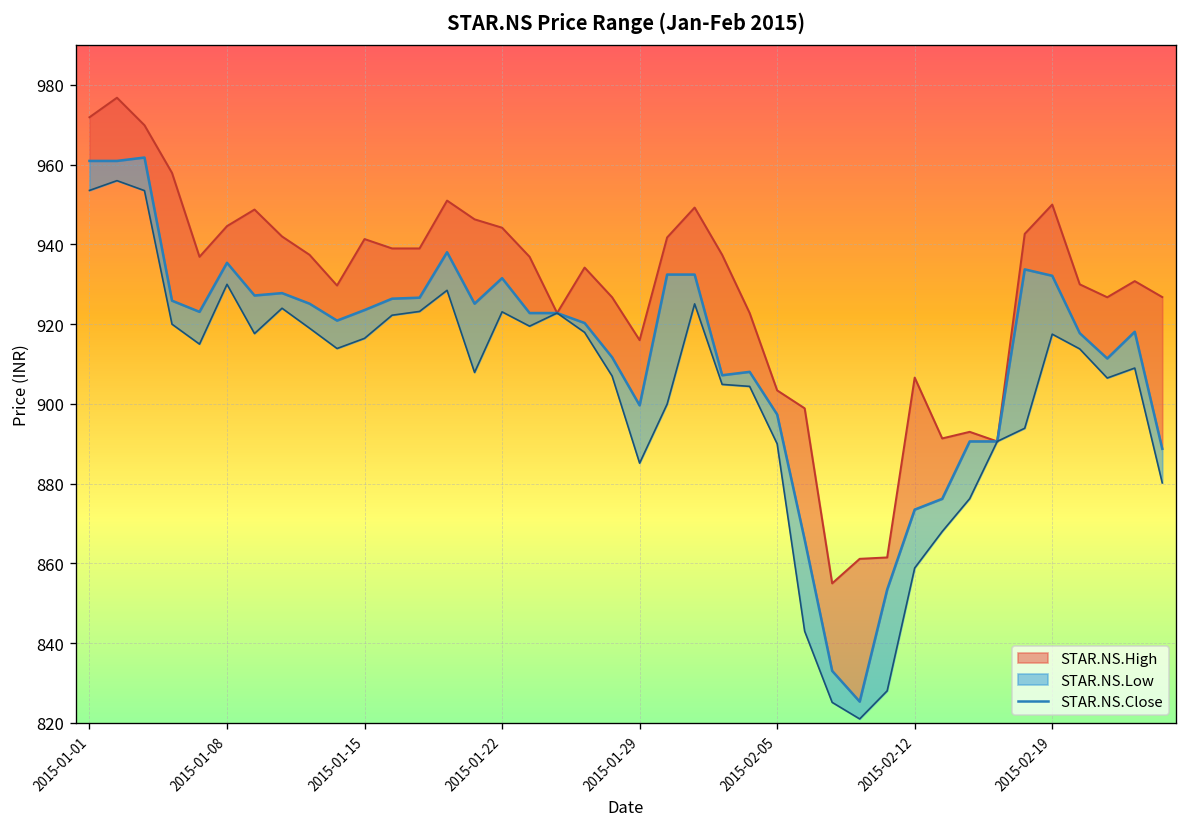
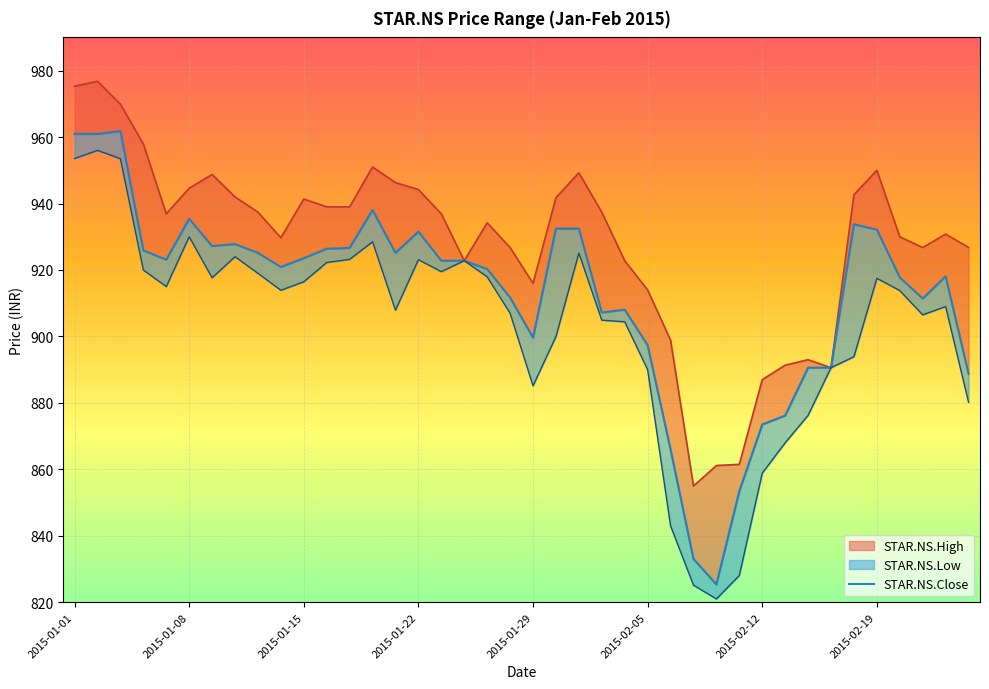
  {
    "STAR.NS.High": {
-     "2015-01-01": 972,
+     "2015-01-01": 975,
      "2015-01-08": 945,
      "2015-01-15": 941,
      "2015-01-22": 944,
      "2015-01-29": 916,
-     "2015-02-05": 903,
-     "2015-02-12": 907,
+     "2015-02-05": 914,
+     "2015-02-12": 887,
      "2015-02-19": 950
    }
  }
